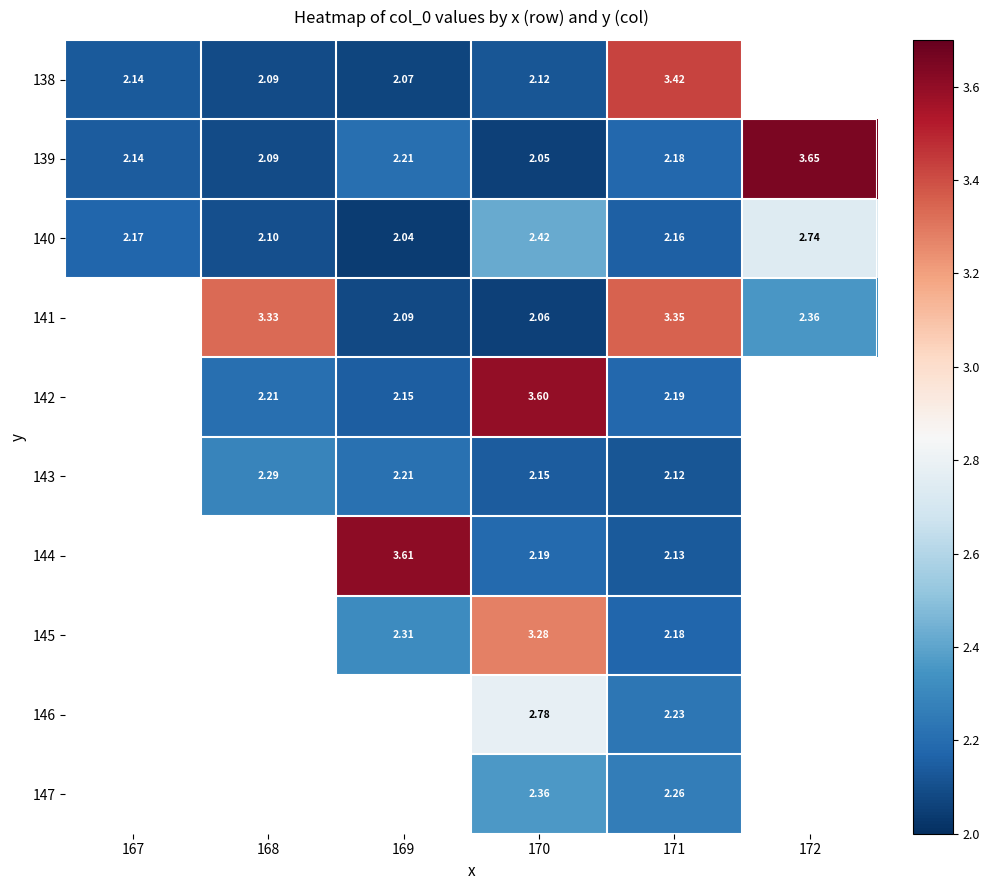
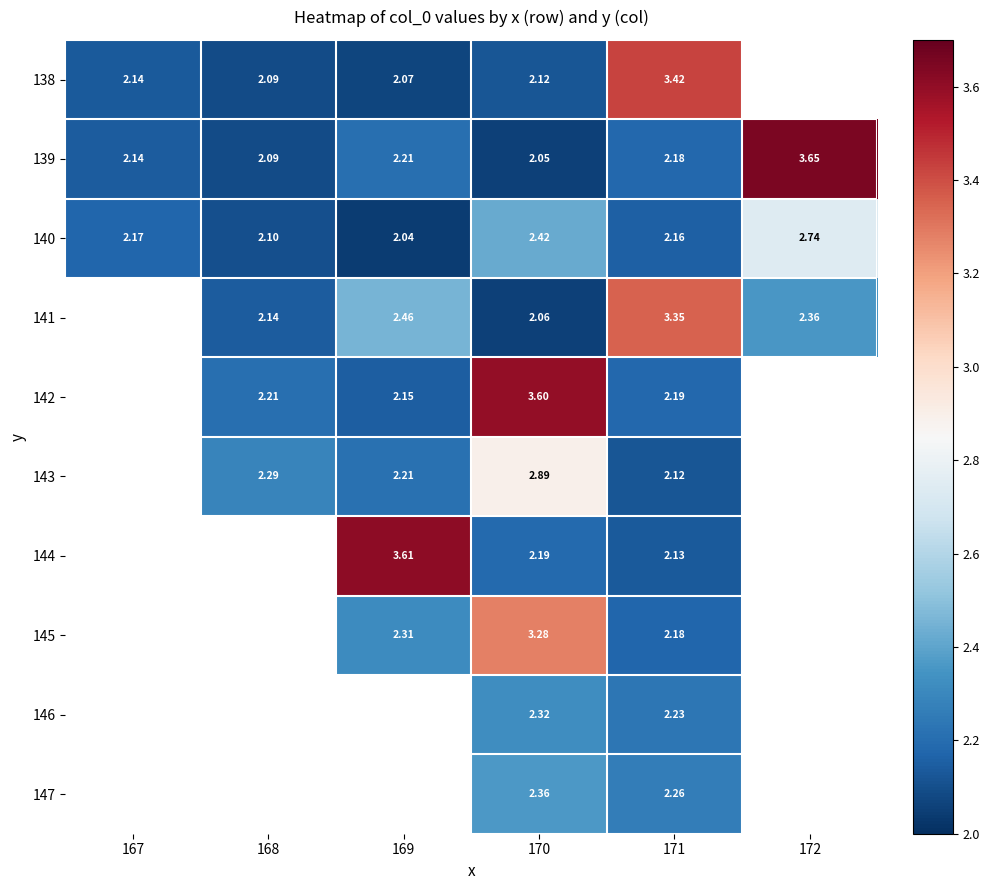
  {
    "138": {
      "167": 2.14,
      "168": 2.09,
      "169": 2.07,
      "170": 2.12,
      "171": 3.42
    },
    "139": {
      "167": 2.14,
      "168": 2.09,
      "169": 2.21,
      "170": 2.05,
      "171": 2.18,
      "172": 3.65
    },
    "140": {
      "167": 2.17,
      "168": 2.10,
      "169": 2.04,
      "170": 2.42,
      "171": 2.16,
      "172": 2.74
    },
    "141": {
-     "168": 3.33,
-     "169": 2.09,
+     "168": 2.14,
+     "169": 2.46,
      "170": 2.06,
      "171": 3.35,
      "172": 2.36
    },
    "142": {
      "168": 2.21,
      "169": 2.15,
      "170": 3.60,
      "171": 2.19
    },
    "143": {
      "168": 2.29,
      "169": 2.21,
-     "170": 2.15,
+     "170": 2.89,
      "171": 2.12
    },
    "144": {
      "169": 3.61,
      "170": 2.19,
      "171": 2.13
    },
    "145": {
      "169": 2.31,
      "170": 3.28,
      "171": 2.18
    },
    "146": {
-     "170": 2.78,
+     "170": 2.32,
      "171": 2.23
    },
    "147": {
      "170": 2.36,
      "171": 2.26
    }
  }
